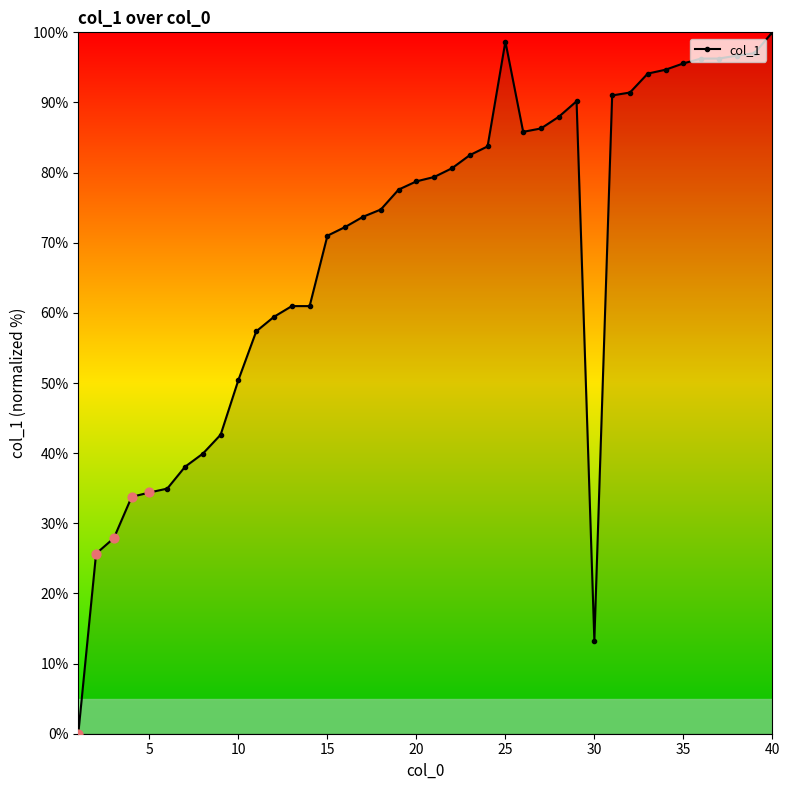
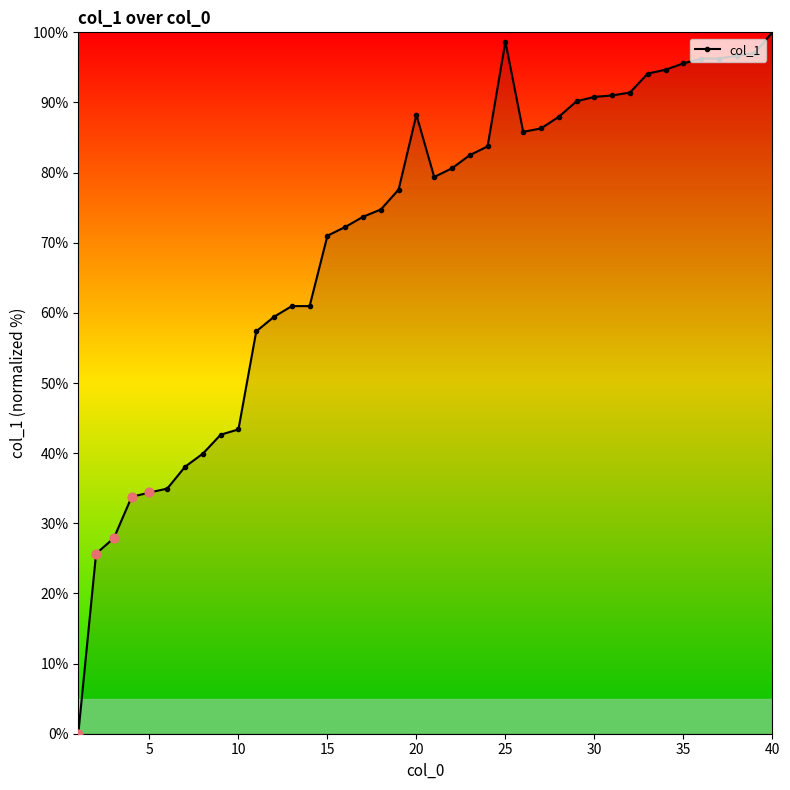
  {
    "col_1": {
-     "10": "50%",
+     "10": "43%",
      "15": "71%",
-     "20": "79%",
+     "20": "88%",
      "25": "99%",
-     "30": "13%",
+     "30": "91%",
      "35": "96%",
      "40": "100%"
    }
  }
